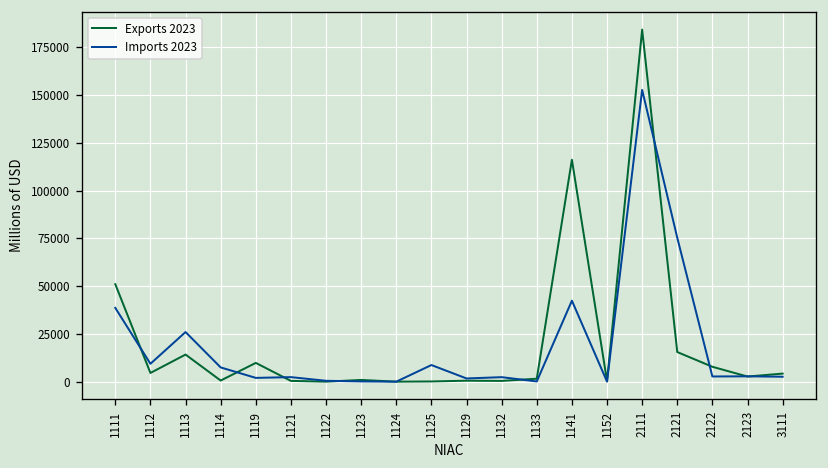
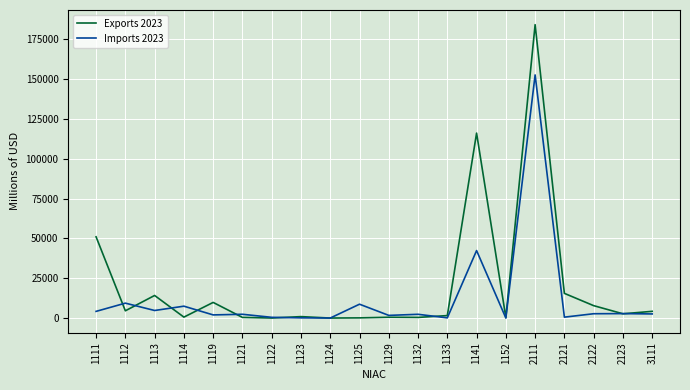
  {
    "Exports 2023": {
      "1111": 51000,
      "1112": 5000,
      "1113": 14000,
      "1114": 1000,
      "1119": 10000,
      "1121": 0,
      "1125": 0,
      "1132": 0,
      "1141": 116000,
      "2111": 184000,
      "2121": 16000,
      "2122": 8000,
      "3111": 4000
    },
    "Imports 2023": {
-     "1111": 39000,
+     "1111": 4000,
      "1112": 9000,
-     "1113": 26000,
+     "1113": 5000,
      "1114": 7000,
      "1119": 2000,
      "1121": 2000,
      "1125": 9000,
      "1132": 2000,
      "1141": 42000,
      "2111": 153000,
-     "2121": 75000,
+     "2121": 1000,
      "2122": 3000,
      "3111": 3000
    }
  }
